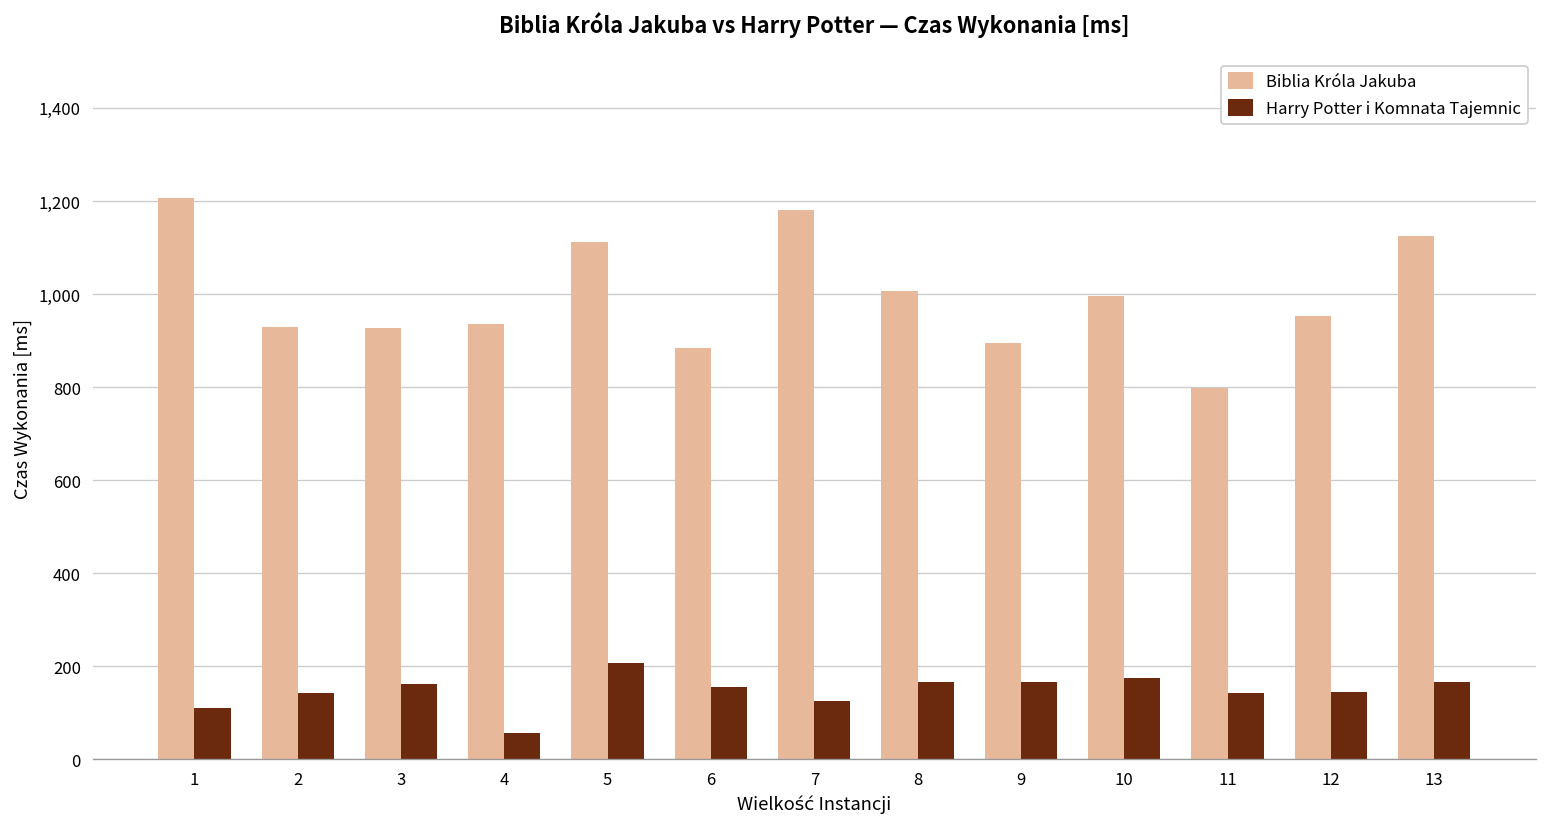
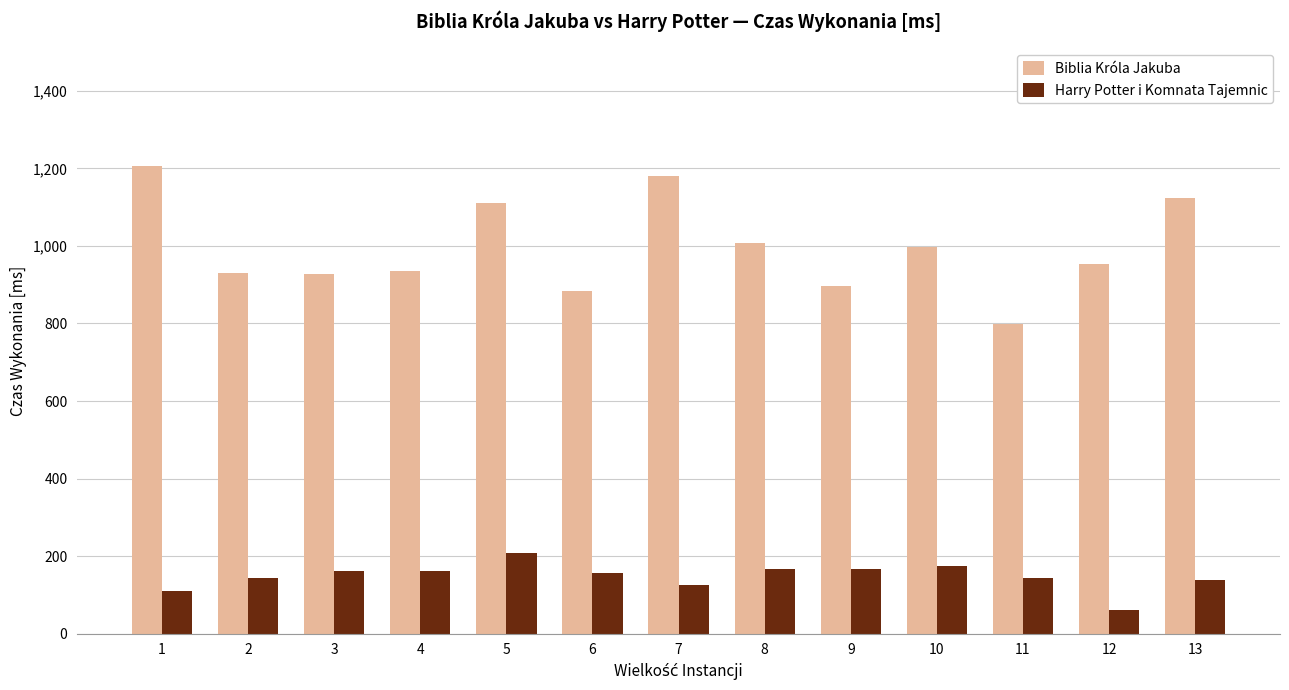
  {
    "Biblia Króla Jakuba": {
      "1": "1,210",
      "2": "930",
      "3": "930",
      "4": "940",
      "5": "1,110",
      "6": "880",
      "7": "1,180",
      "8": "1,010",
      "9": "900",
      "10": "1,000",
      "11": "800",
      "12": "950",
      "13": "1,120"
    },
    "Harry Potter i Komnata Tajemnic": {
      "1": "110",
      "2": "140",
      "3": "160",
-     "4": "60",
+     "4": "160",
      "5": "210",
      "6": "160",
      "7": "130",
      "8": "170",
      "9": "170",
      "10": "170",
      "11": "140",
-     "12": "140",
-     "13": "170"
+     "12": "60",
+     "13": "140"
    }
  }
